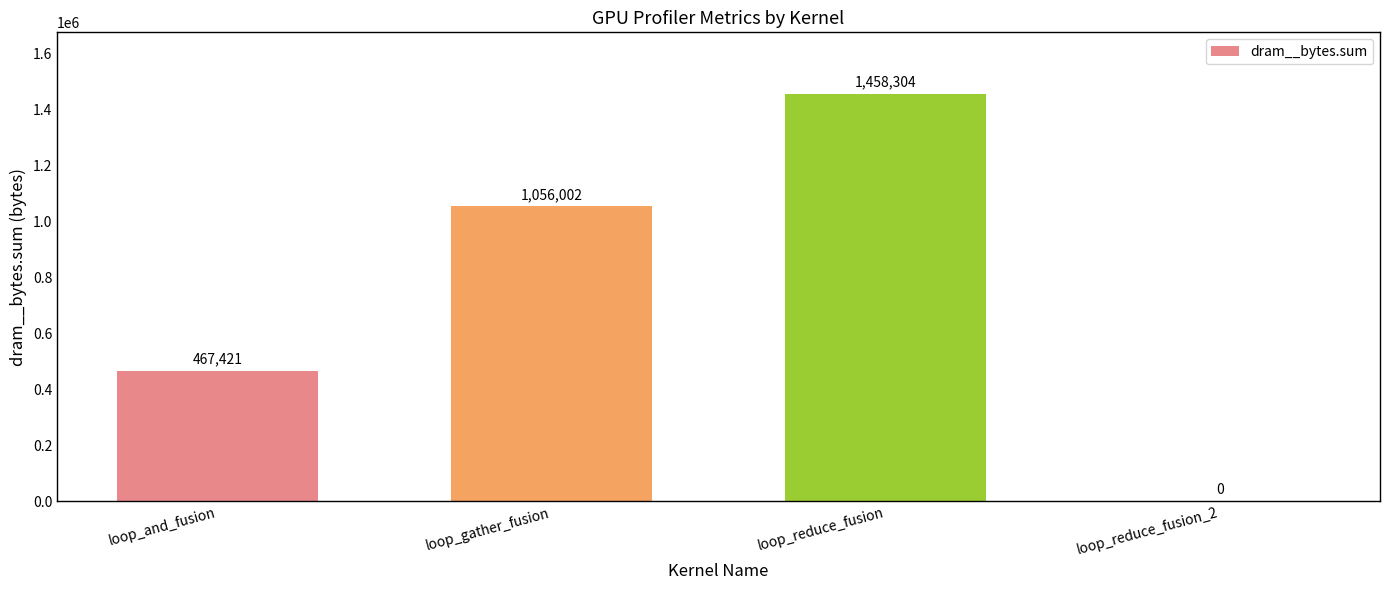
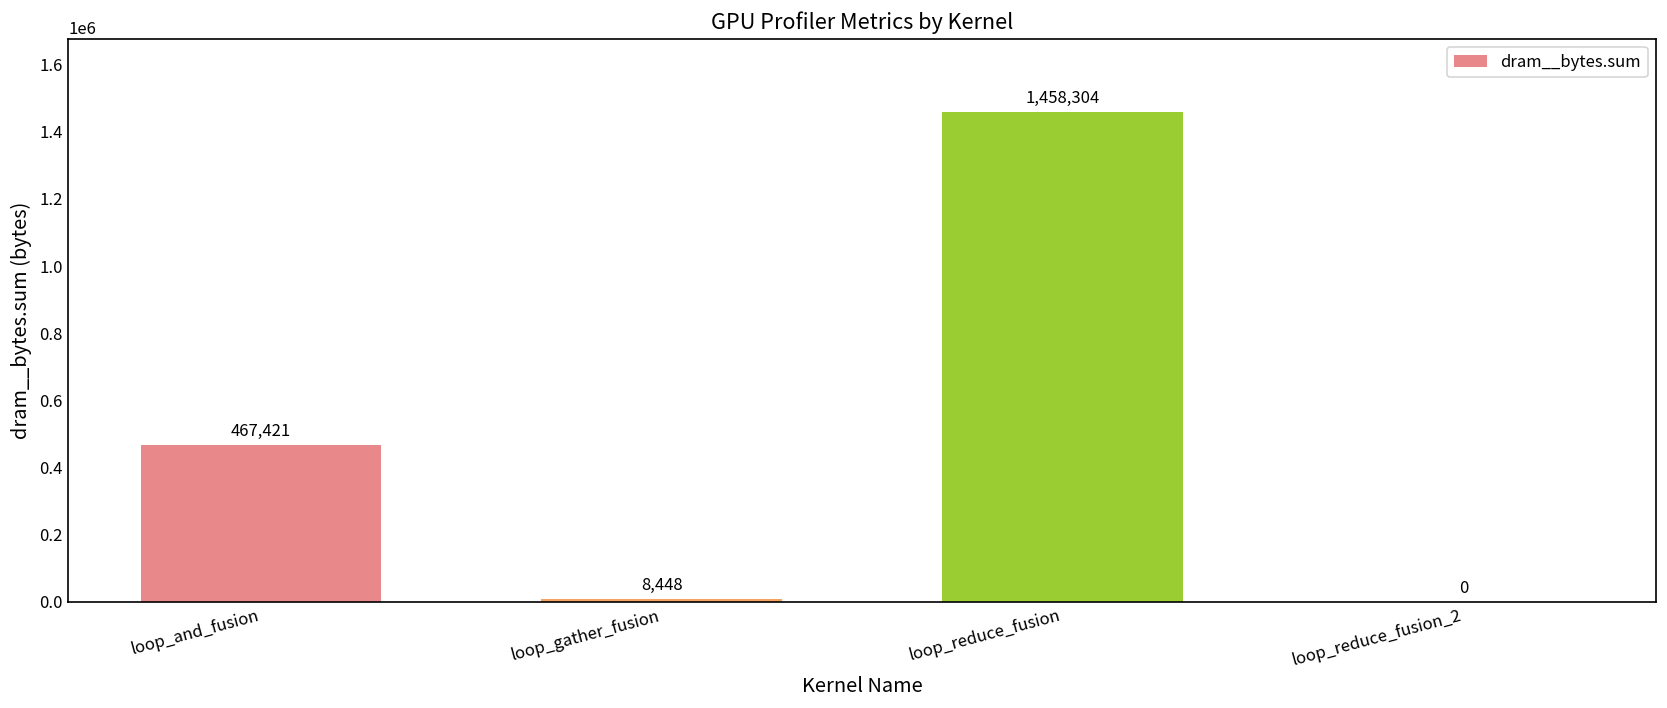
  {
    "loop_and_fusion": "467,421",
-   "loop_gather_fusion": "1,056,002",
+   "loop_gather_fusion": "8,448",
    "loop_reduce_fusion": "1,458,304",
    "loop_reduce_fusion_2": "0"
  }
